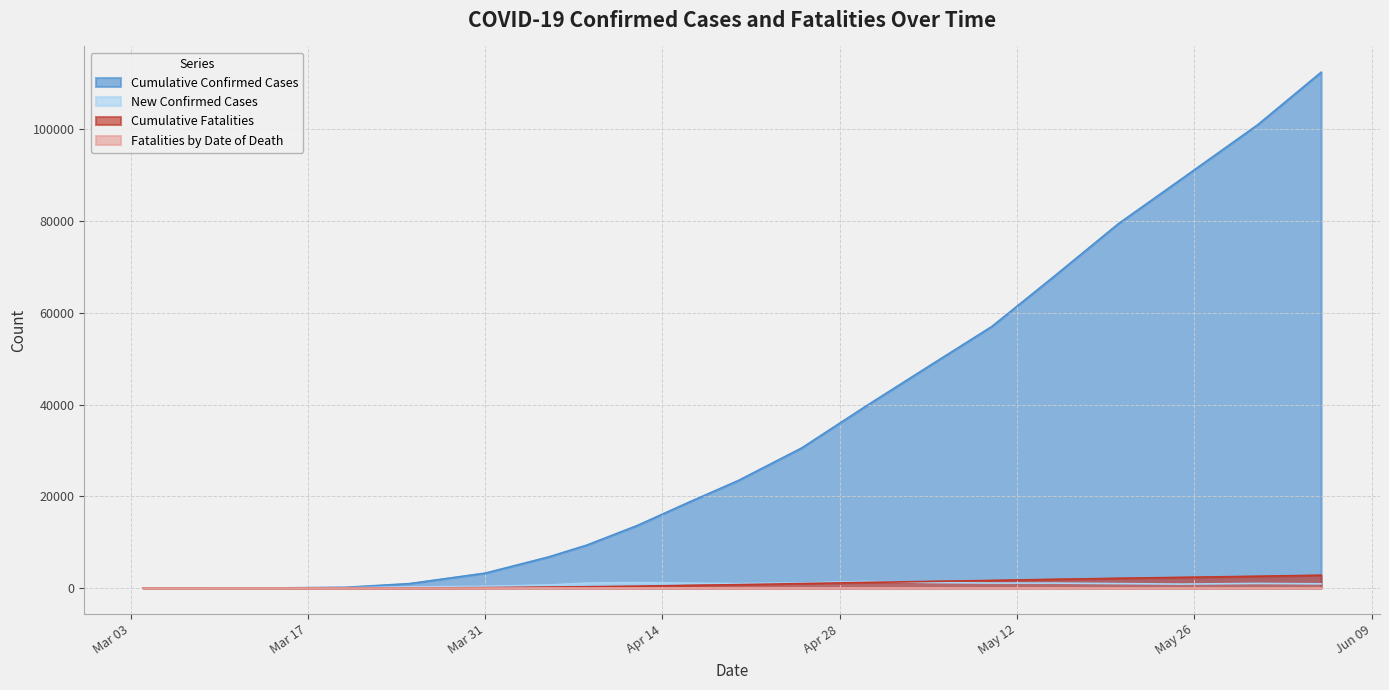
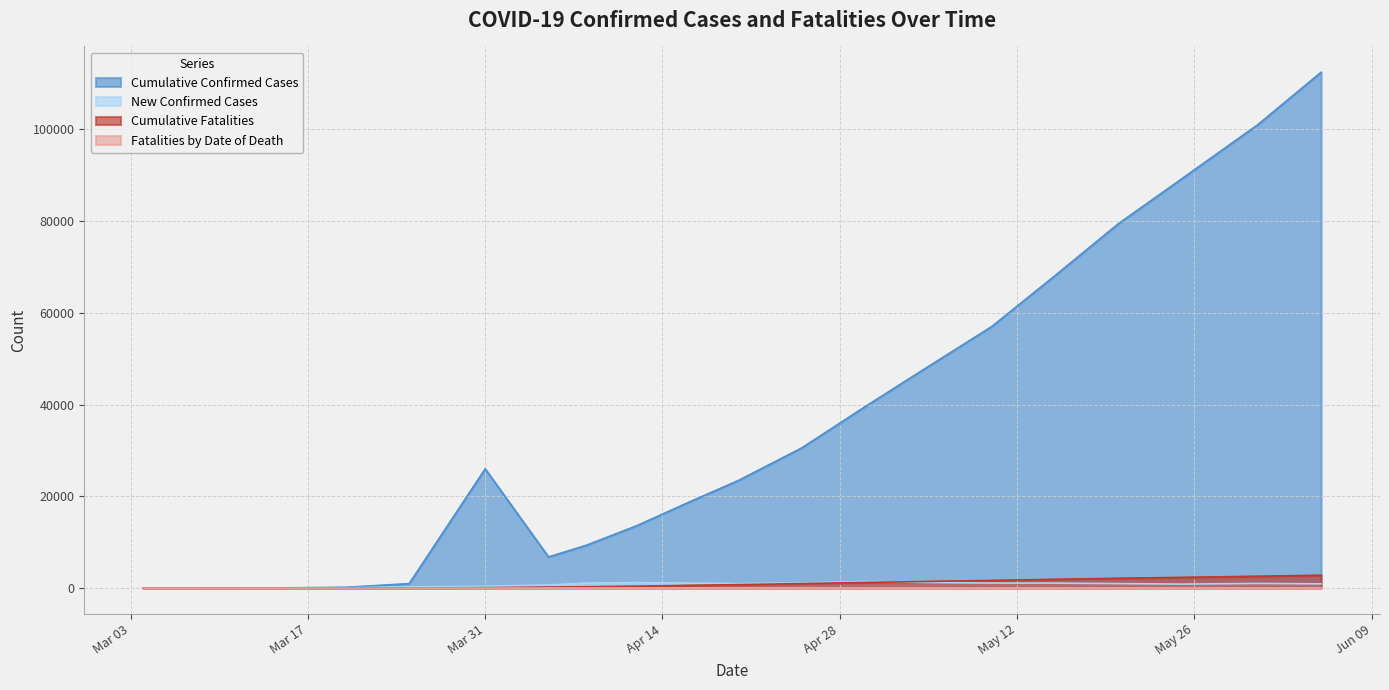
  {
    "Cumulative Confirmed Cases": {
-     "Mar 31": 3000
+     "Mar 31": 26000
    }
  }
